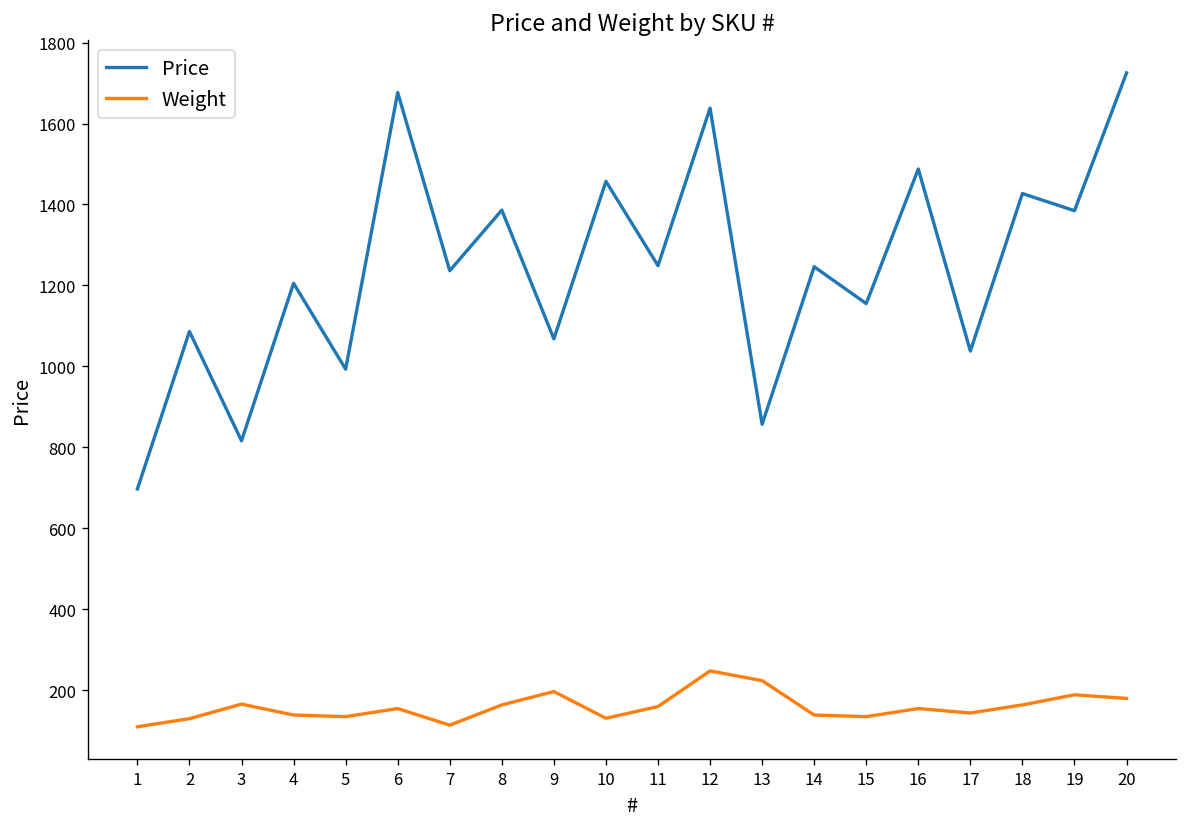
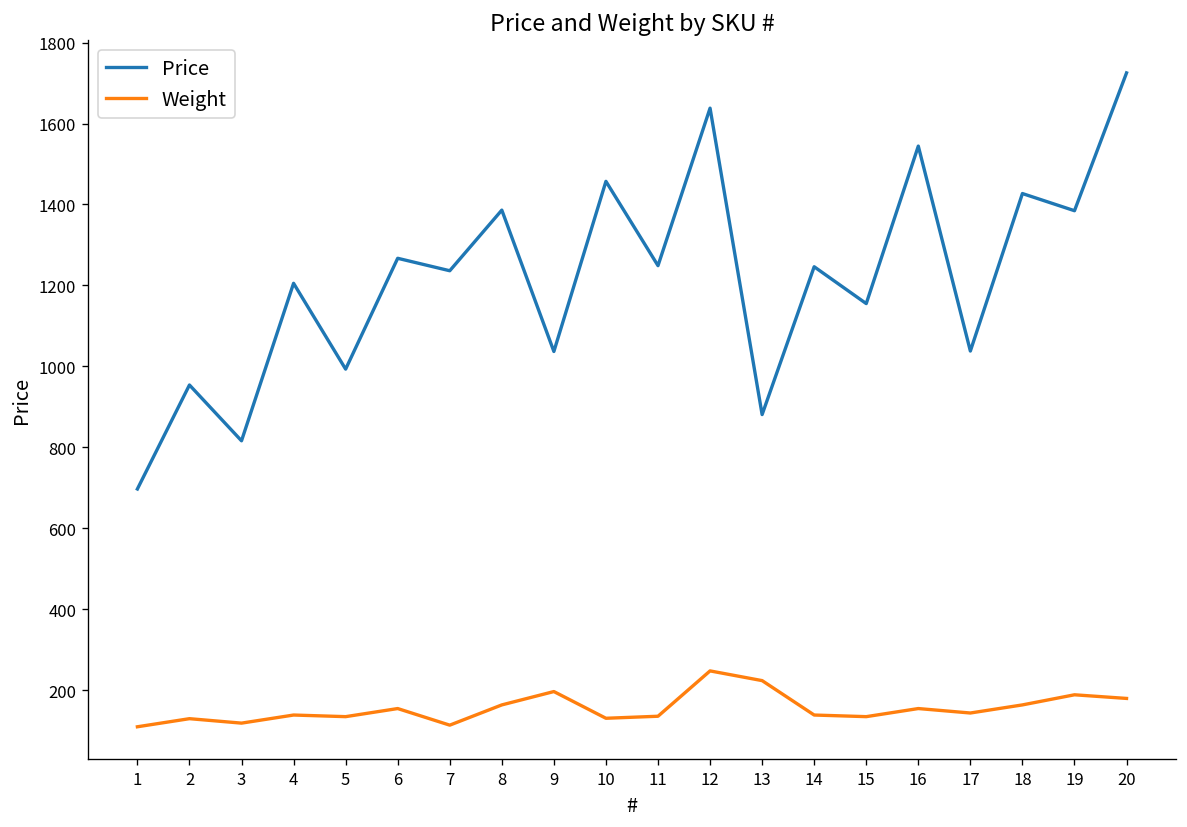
  {
    "Price": {
      "1": 700,
-     "2": 1090,
+     "2": 950,
      "3": 820,
      "4": 1210,
      "5": 990,
-     "6": 1680,
+     "6": 1270,
      "7": 1240,
      "8": 1390,
-     "9": 1070,
+     "9": 1040,
      "10": 1460,
      "11": 1250,
      "12": 1640,
-     "13": 860,
+     "13": 880,
      "14": 1250,
      "15": 1160,
-     "16": 1490,
+     "16": 1540,
      "17": 1040,
      "18": 1430,
      "19": 1380,
      "20": 1730
    },
    "Weight": {
      "1": 110,
      "2": 130,
-     "3": 170,
+     "3": 120,
      "4": 140,
      "5": 140,
      "6": 160,
      "7": 110,
      "8": 160,
      "9": 200,
      "10": 130,
-     "11": 160,
+     "11": 140,
      "12": 250,
      "13": 220,
      "14": 140,
      "15": 140,
      "16": 160,
      "17": 140,
      "18": 160,
      "19": 190,
      "20": 180
    }
  }
